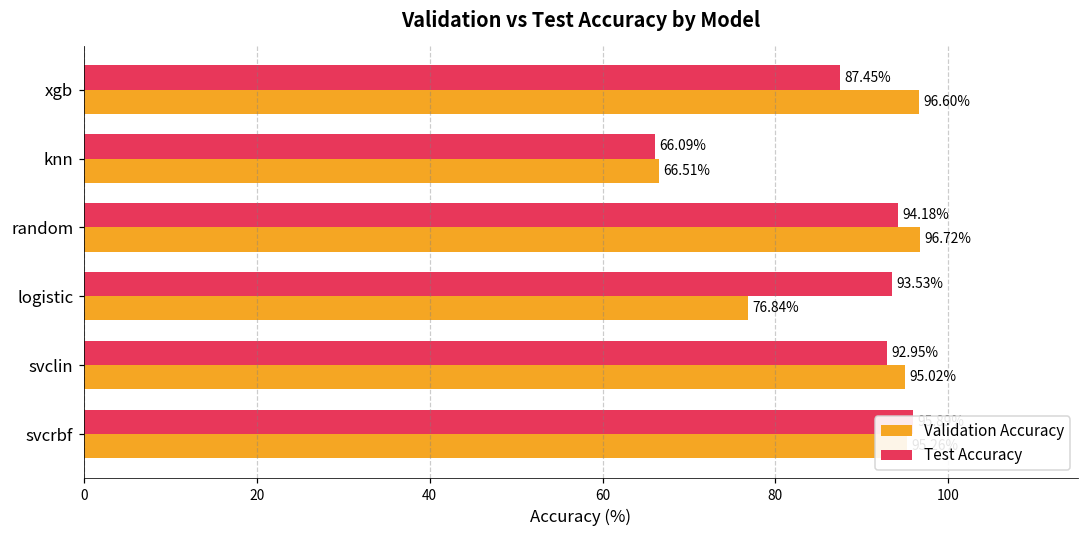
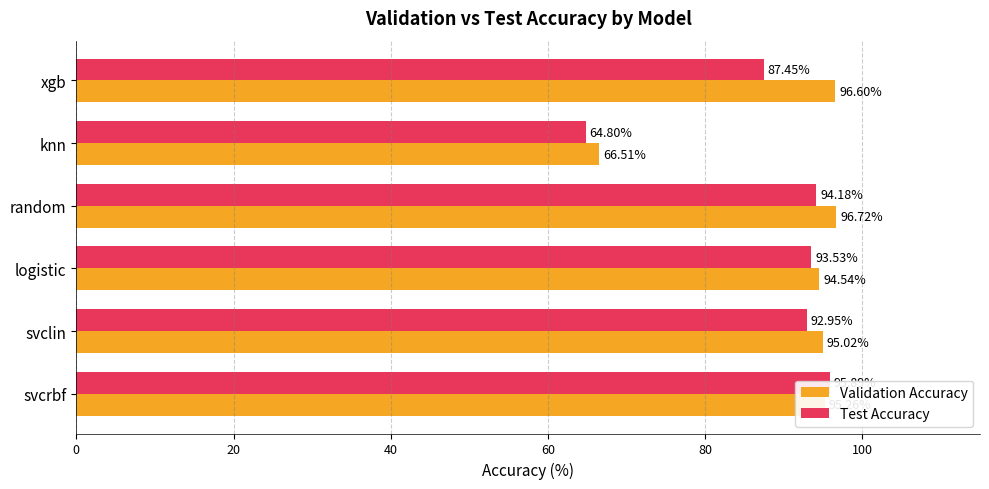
  {
    "Validation Accuracy": {
      "xgb": "96.60%",
      "knn": "66.51%",
      "random": "96.72%",
-     "logistic": "76.84%",
+     "logistic": "94.54%",
      "svclin": "95.02%"
    },
    "Test Accuracy": {
      "xgb": "87.45%",
-     "knn": "66.09%",
+     "knn": "64.80%",
      "random": "94.18%",
      "logistic": "93.53%",
      "svclin": "92.95%"
    }
  }
